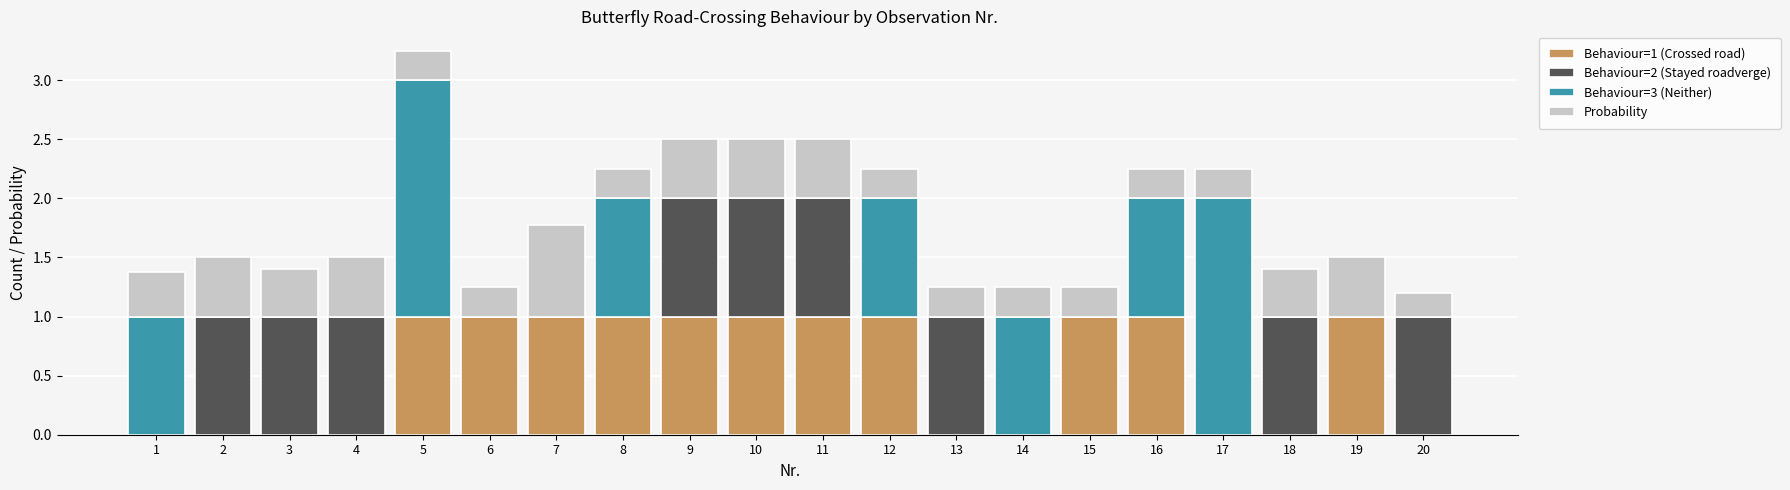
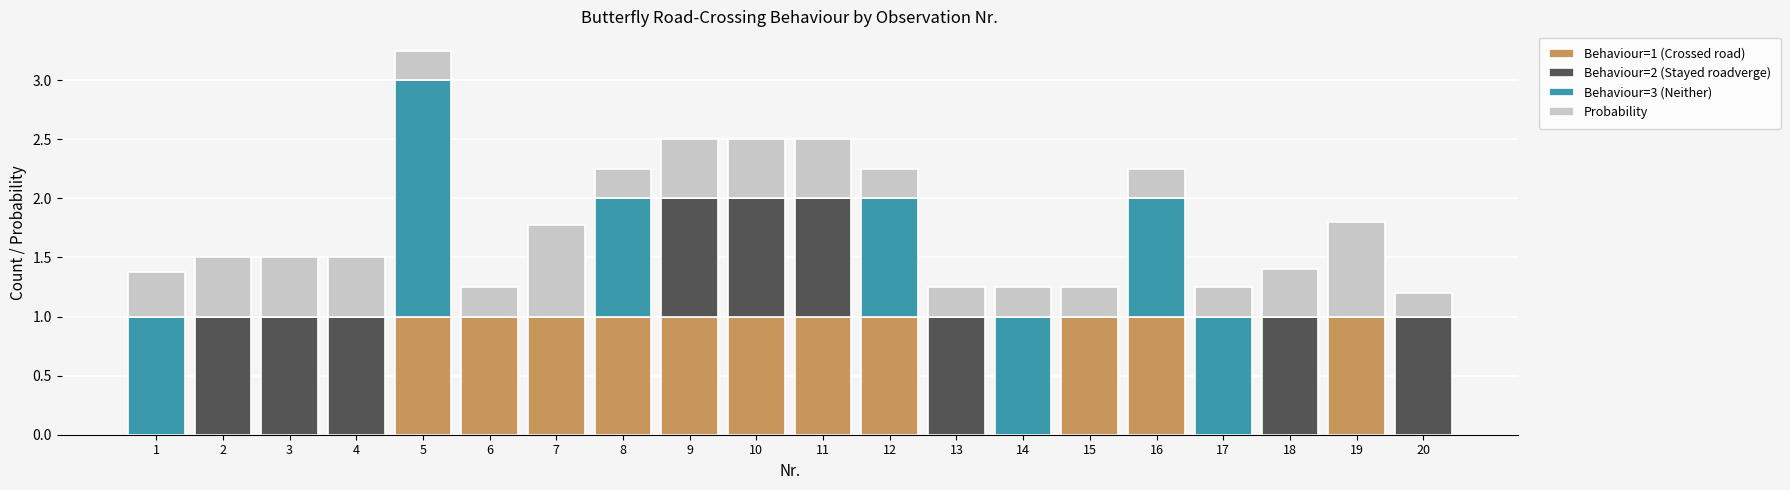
  {
    "Behaviour=1 (Crossed road)": {
      "1": 0.0,
      "2": 0.0,
      "3": 0.0,
      "4": 0.0,
      "5": 1.0,
      "6": 1.0,
      "7": 1.0,
      "8": 1.0,
      "9": 1.0,
      "10": 1.0,
      "11": 1.0,
      "12": 1.0,
      "13": 0.0,
      "14": 0.0,
      "15": 1.0,
      "16": 1.0,
      "17": 0.0,
      "18": 0.0,
      "19": 1.0,
      "20": 0.0
    },
    "Behaviour=3 (Neither)": {
      "1": 1,
      "2": 0,
      "3": 0,
      "4": 0,
      "5": 2,
      "6": 0,
      "7": 0,
      "8": 1,
      "9": 0,
      "10": 0,
      "11": 0,
      "12": 1,
      "13": 0,
      "14": 1,
      "15": 0,
      "16": 1,
-     "17": 2,
+     "17": 1,
      "18": 0,
      "19": 0,
      "20": 0
    },
    "Probability": {
      "1": 0.4,
      "2": 0.5,
-     "3": 0.4,
+     "3": 0.5,
      "4": 0.5,
      "5": 0.25,
      "6": 0.25,
      "7": 0.77,
      "8": 0.25,
      "9": 0.5,
      "10": 0.5,
      "11": 0.5,
      "12": 0.25,
      "13": 0.25,
      "14": 0.25,
      "15": 0.25,
      "16": 0.25,
      "17": 0.25,
      "18": 0.4,
-     "19": 0.5,
+     "19": 0.8,
      "20": 0.2
    }
  }
